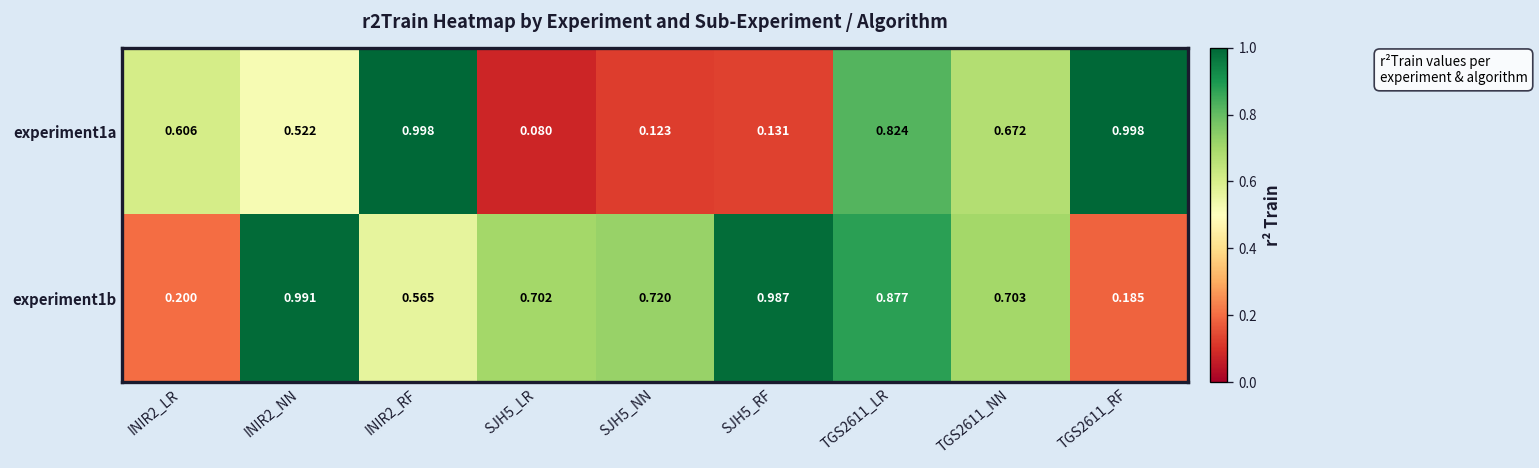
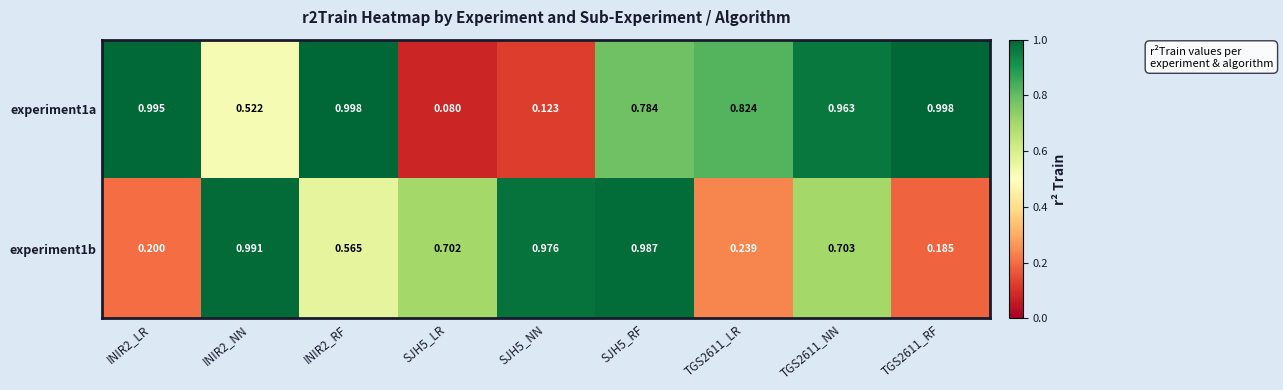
  {
    "experiment1a": {
-     "INIR2_LR": 0.606,
+     "INIR2_LR": 0.995,
      "INIR2_NN": 0.522,
      "INIR2_RF": 0.998,
      "SJH5_LR": 0.080,
      "SJH5_NN": 0.123,
-     "SJH5_RF": 0.131,
+     "SJH5_RF": 0.784,
      "TGS2611_LR": 0.824,
-     "TGS2611_NN": 0.672,
+     "TGS2611_NN": 0.963,
      "TGS2611_RF": 0.998
    },
    "experiment1b": {
      "INIR2_LR": 0.200,
      "INIR2_NN": 0.991,
      "INIR2_RF": 0.565,
      "SJH5_LR": 0.702,
-     "SJH5_NN": 0.720,
+     "SJH5_NN": 0.976,
      "SJH5_RF": 0.987,
-     "TGS2611_LR": 0.877,
+     "TGS2611_LR": 0.239,
      "TGS2611_NN": 0.703,
      "TGS2611_RF": 0.185
    }
  }
